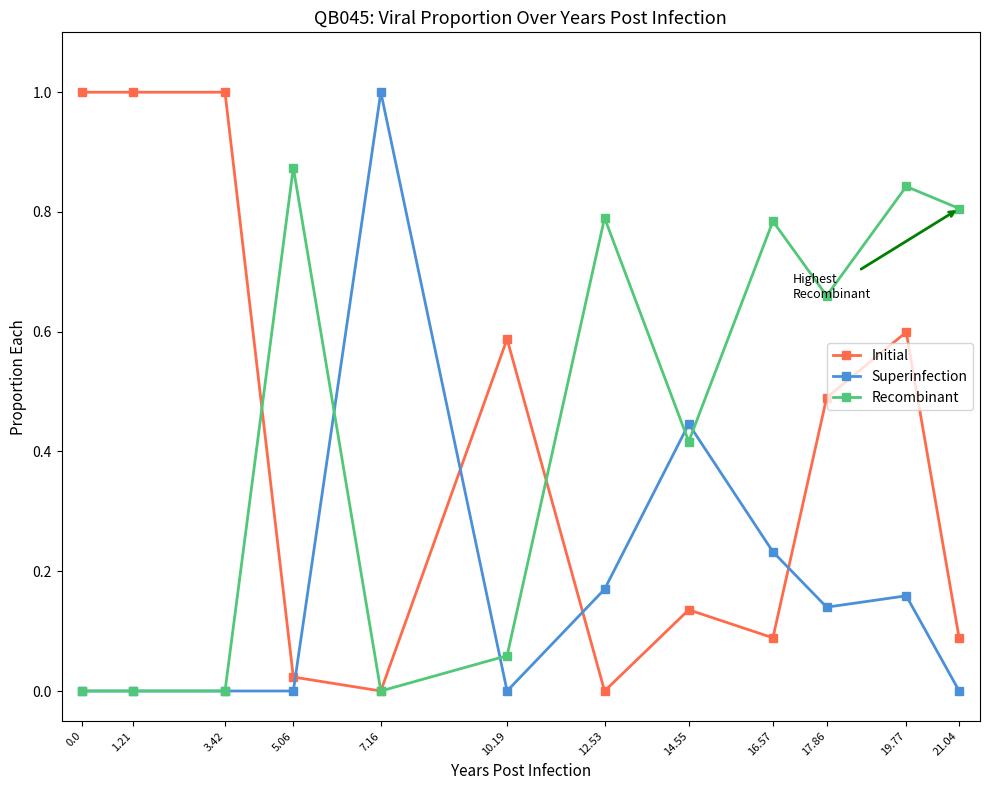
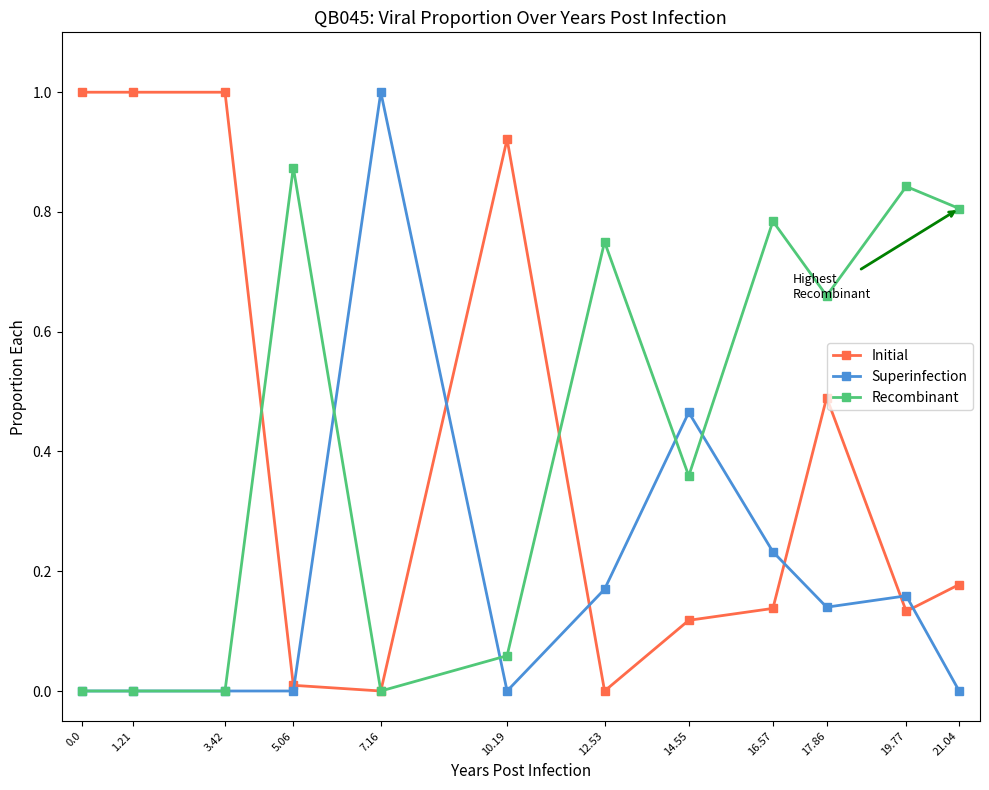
  {
    "Initial": {
      "0.0": 1.00,
      "1.21": 1.00,
      "3.42": 1.00,
-     "5.06": 0.02,
-     "10.19": 0.59,
+     "5.06": 0.01,
+     "10.19": 0.92,
      "12.53": 0.00,
-     "14.55": 0.14,
-     "16.57": 0.09,
+     "14.55": 0.12,
+     "16.57": 0.14,
      "17.86": 0.49,
-     "19.77": 0.60,
-     "21.04": 0.09
+     "19.77": 0.13,
+     "21.04": 0.18
    },
    "Superinfection": {
      "5.06": 0.00,
      "7.16": 1.00,
      "10.19": 0.00,
      "12.53": 0.17,
-     "14.55": 0.45,
+     "14.55": 0.47,
      "16.57": 0.23,
      "17.86": 0.14,
      "19.77": 0.16,
      "21.04": 0.00
    },
    "Recombinant": {
      "5.06": 0.87,
      "10.19": 0.06,
-     "12.53": 0.79,
-     "14.55": 0.42,
+     "12.53": 0.75,
+     "14.55": 0.36,
      "16.57": 0.78,
      "17.86": 0.66,
      "19.77": 0.84,
      "21.04": 0.81
    }
  }
